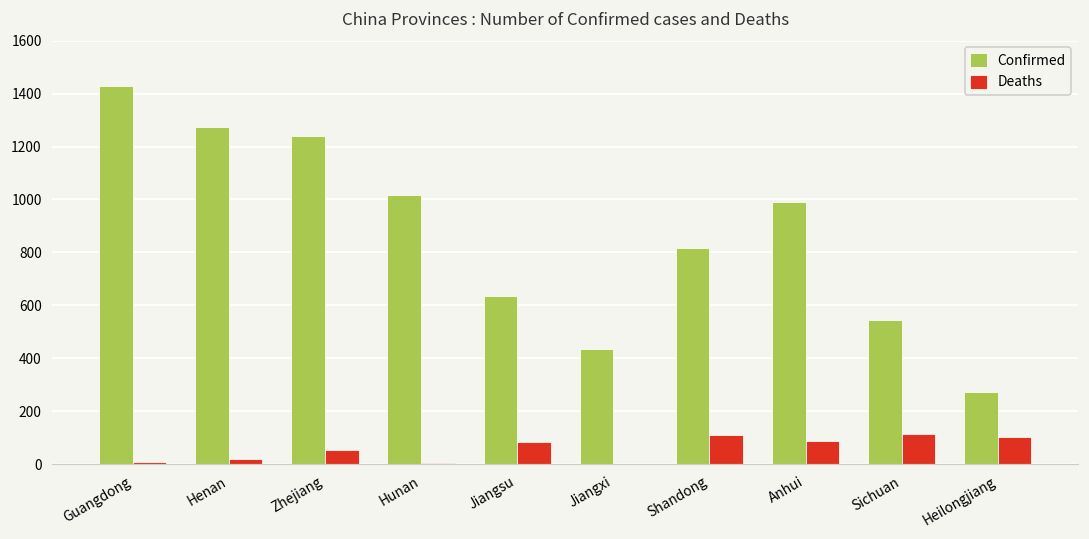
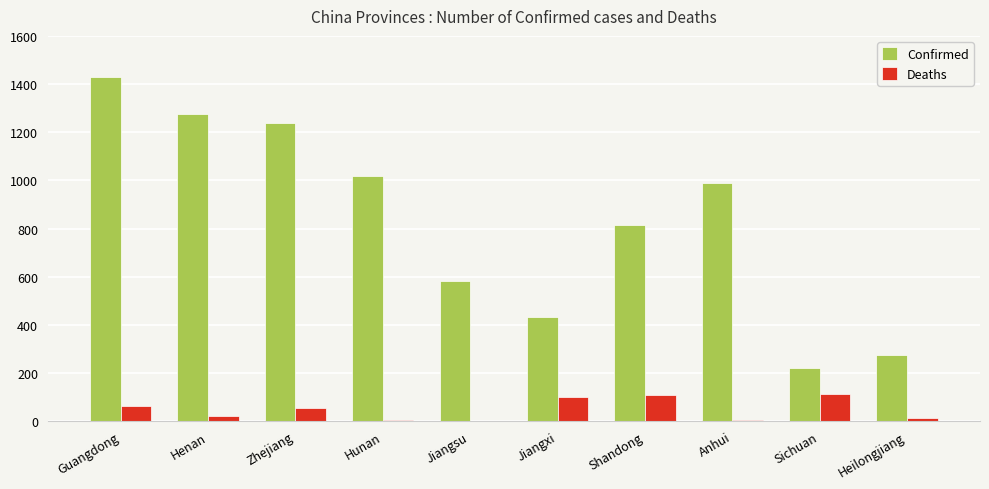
  {
    "Confirmed": {
      "Guangdong": 1430,
      "Henan": 1270,
      "Zhejiang": 1240,
      "Hunan": 1020,
-     "Jiangsu": 640,
+     "Jiangsu": 580,
      "Jiangxi": 430,
      "Shandong": 820,
      "Anhui": 990,
-     "Sichuan": 550,
+     "Sichuan": 220,
      "Heilongjiang": 270
    },
    "Deaths": {
-     "Guangdong": 10,
+     "Guangdong": 60,
      "Henan": 20,
      "Zhejiang": 60,
-     "Jiangsu": 80,
-     "Jiangxi": 0,
+     "Jiangsu": 0,
+     "Jiangxi": 100,
      "Shandong": 110,
-     "Anhui": 90,
+     "Anhui": 10,
      "Sichuan": 110,
-     "Heilongjiang": 100
+     "Heilongjiang": 10
    }
  }
